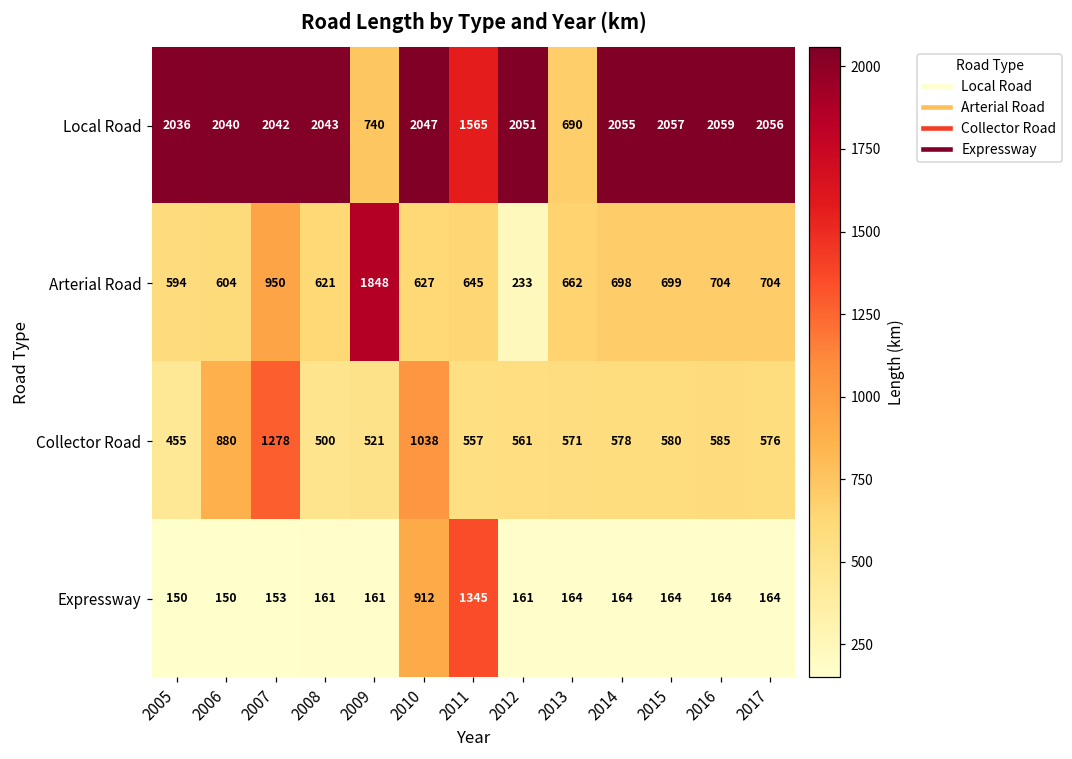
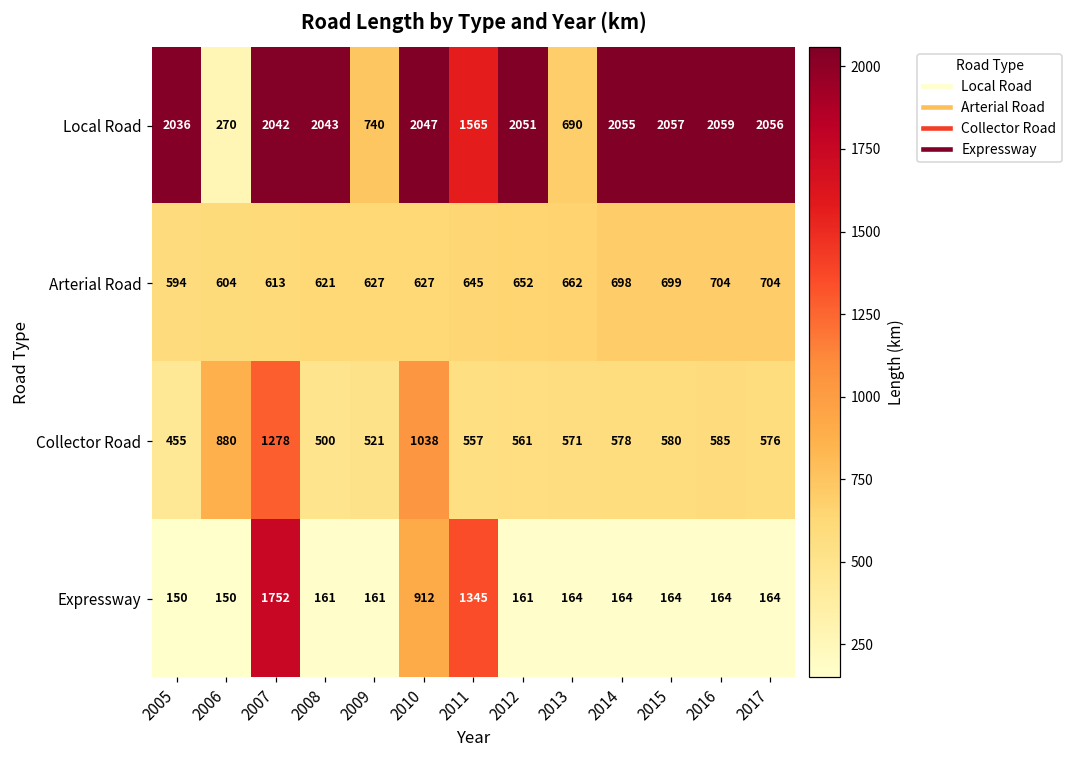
  {
    "Local Road": {
      "2005": 2036,
-     "2006": 2040,
+     "2006": 270,
      "2007": 2042,
      "2008": 2043,
      "2009": 740,
      "2010": 2047,
      "2011": 1565,
      "2012": 2051,
      "2013": 690,
      "2014": 2055,
      "2015": 2057,
      "2016": 2059,
      "2017": 2056
    },
    "Arterial Road": {
      "2005": 594,
      "2006": 604,
-     "2007": 950,
+     "2007": 613,
      "2008": 621,
-     "2009": 1848,
+     "2009": 627,
      "2010": 627,
      "2011": 645,
-     "2012": 233,
+     "2012": 652,
      "2013": 662,
      "2014": 698,
      "2015": 699,
      "2016": 704,
      "2017": 704
    },
    "Collector Road": {
      "2005": 455,
      "2006": 880,
      "2007": 1278,
      "2008": 500,
      "2009": 521,
      "2010": 1038,
      "2011": 557,
      "2012": 561,
      "2013": 571,
      "2014": 578,
      "2015": 580,
      "2016": 585,
      "2017": 576
    },
    "Expressway": {
      "2005": 150,
      "2006": 150,
-     "2007": 153,
+     "2007": 1752,
      "2008": 161,
      "2009": 161,
      "2010": 912,
      "2011": 1345,
      "2012": 161,
      "2013": 164,
      "2014": 164,
      "2015": 164,
      "2016": 164,
      "2017": 164
    }
  }
